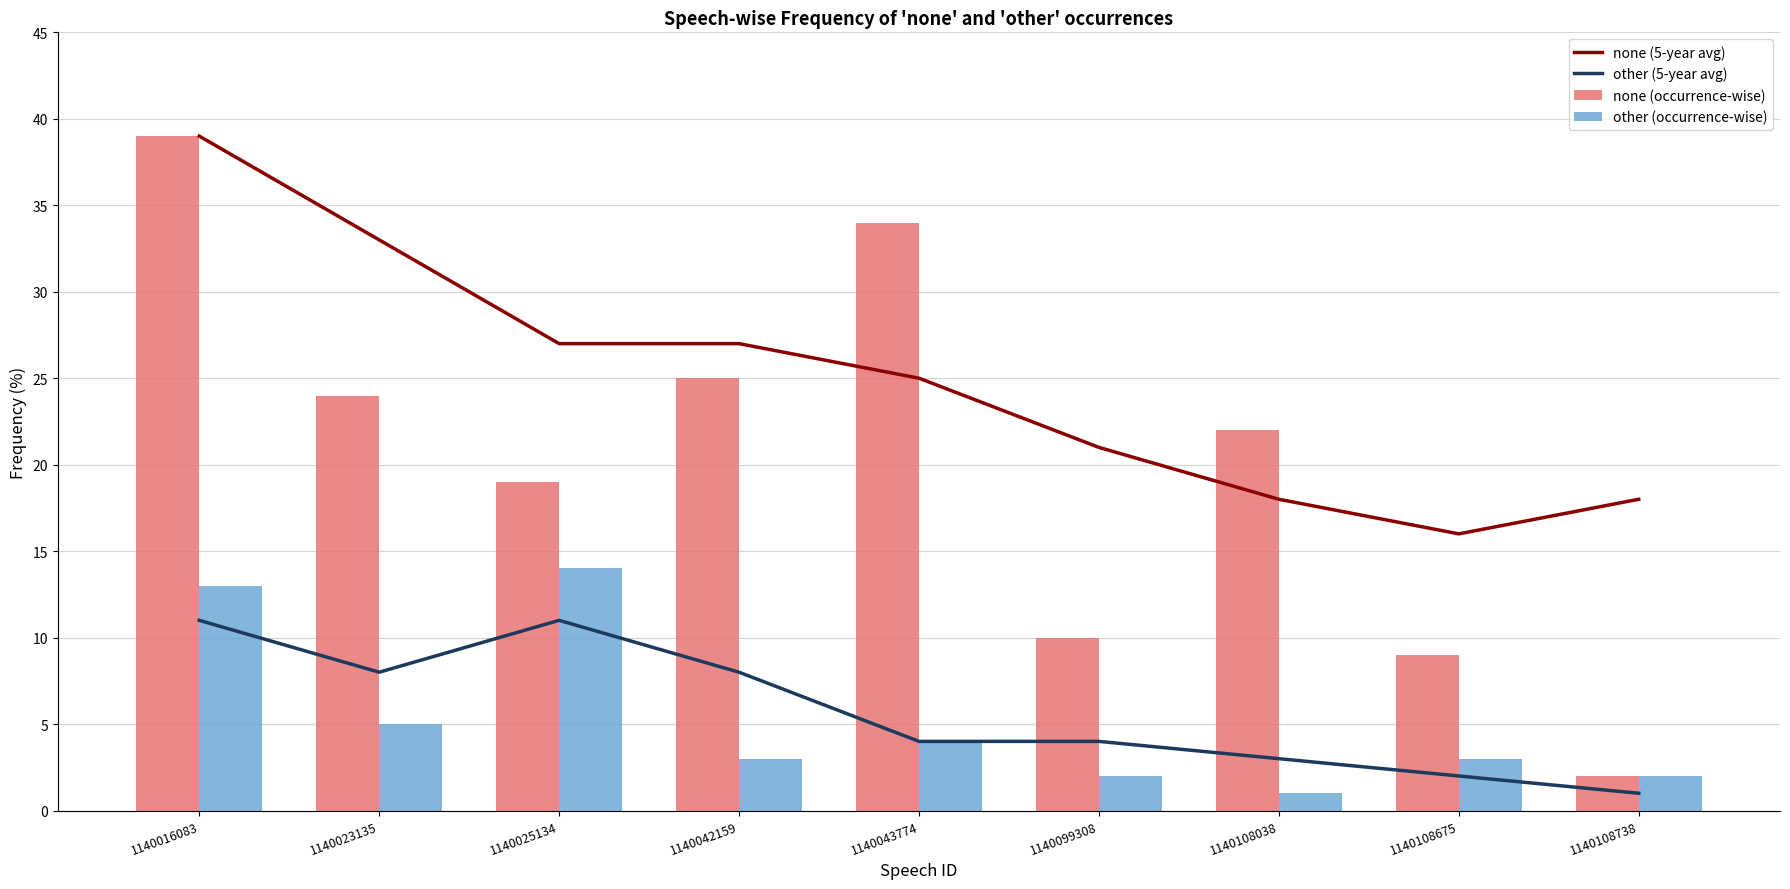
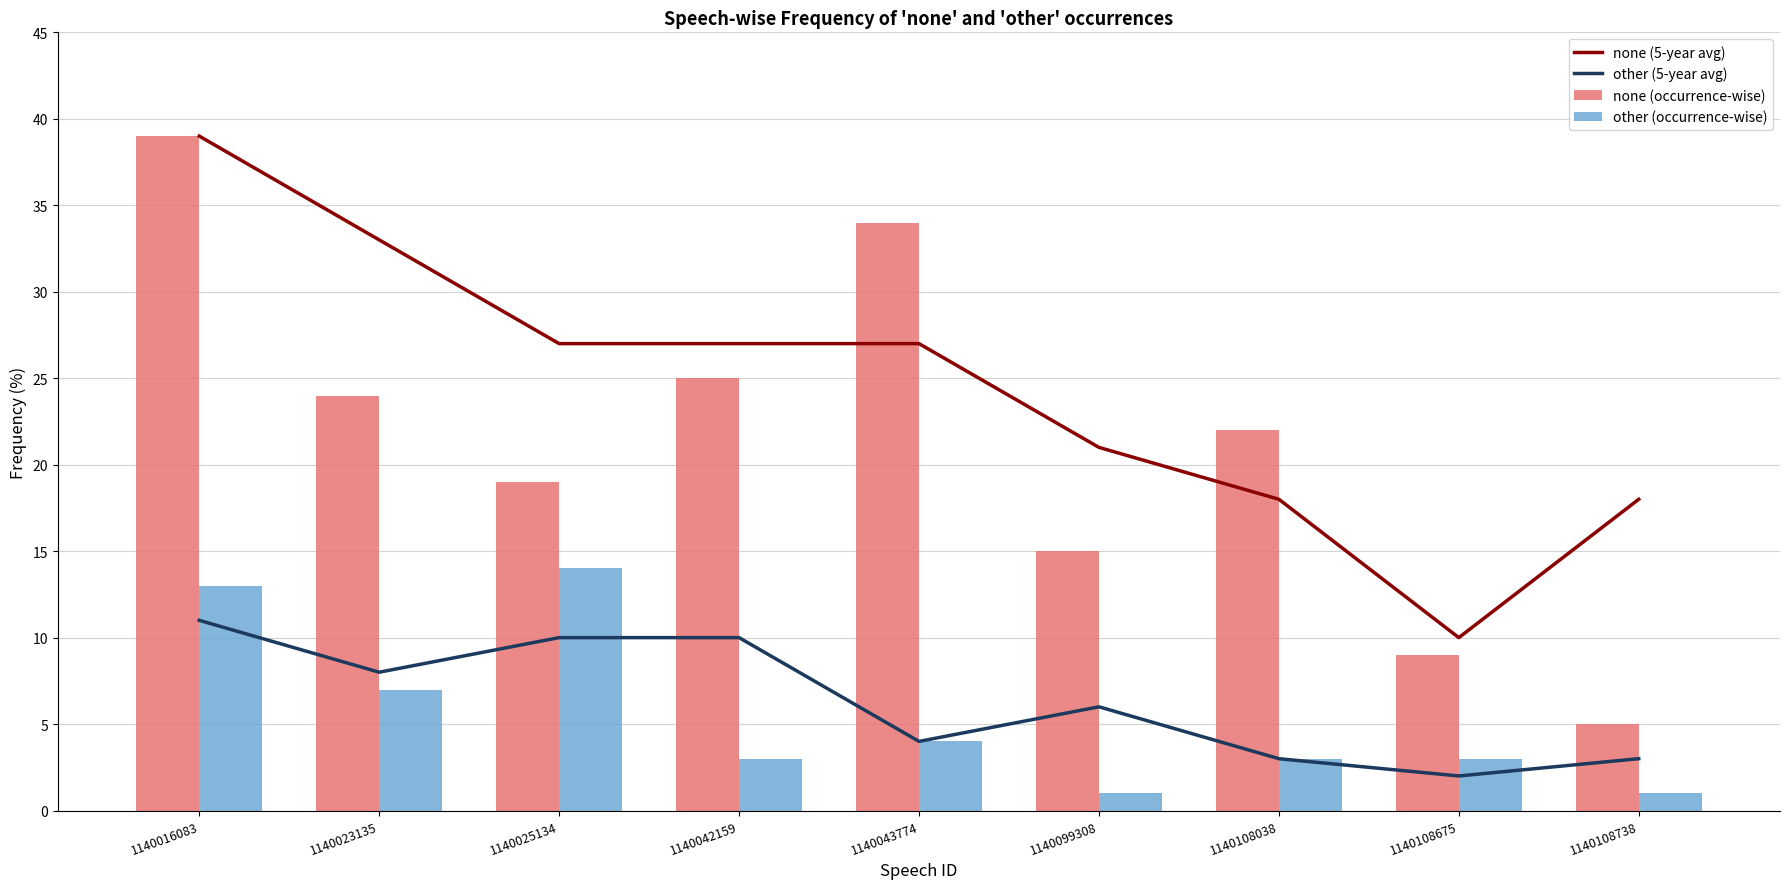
  {
    "none (occurrence-wise)": {
      "1140016083": 39,
      "1140023135": 24,
      "1140025134": 19,
      "1140042159": 25,
      "1140043774": 34,
-     "1140099308": 10,
+     "1140099308": 15,
      "1140108038": 22,
      "1140108675": 9,
-     "1140108738": 2
+     "1140108738": 5
    },
    "none (5-year avg)": {
      "1140016083": 39,
      "1140023135": 33,
      "1140025134": 27,
      "1140042159": 27,
-     "1140043774": 25,
+     "1140043774": 27,
      "1140099308": 21,
      "1140108038": 18,
-     "1140108675": 16,
+     "1140108675": 10,
      "1140108738": 18
    },
    "other (5-year avg)": {
      "1140016083": 11,
      "1140023135": 8,
-     "1140025134": 11,
-     "1140042159": 8,
+     "1140025134": 10,
+     "1140042159": 10,
      "1140043774": 4,
-     "1140099308": 4,
+     "1140099308": 6,
      "1140108038": 3,
      "1140108675": 2,
-     "1140108738": 1
+     "1140108738": 3
    },
    "other (occurrence-wise)": {
      "1140016083": 13,
-     "1140023135": 5,
+     "1140023135": 7,
      "1140025134": 14,
      "1140042159": 3,
      "1140043774": 4,
-     "1140099308": 2,
-     "1140108038": 1,
+     "1140099308": 1,
+     "1140108038": 3,
      "1140108675": 3,
-     "1140108738": 2
+     "1140108738": 1
    }
  }
